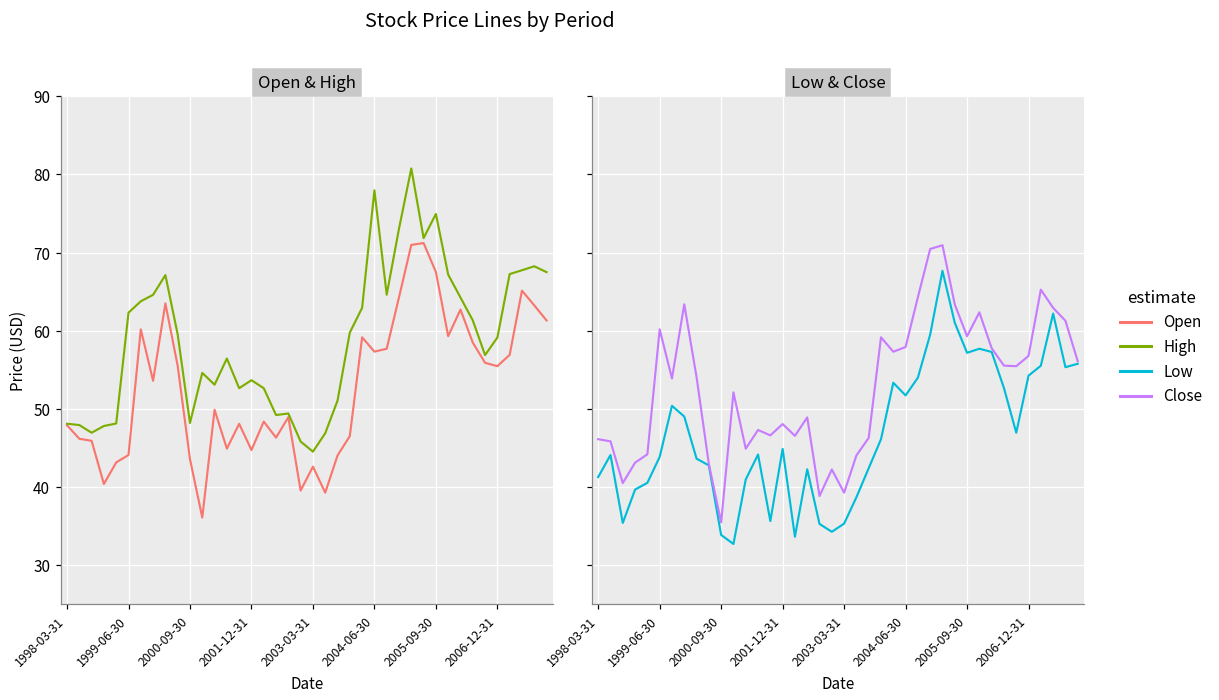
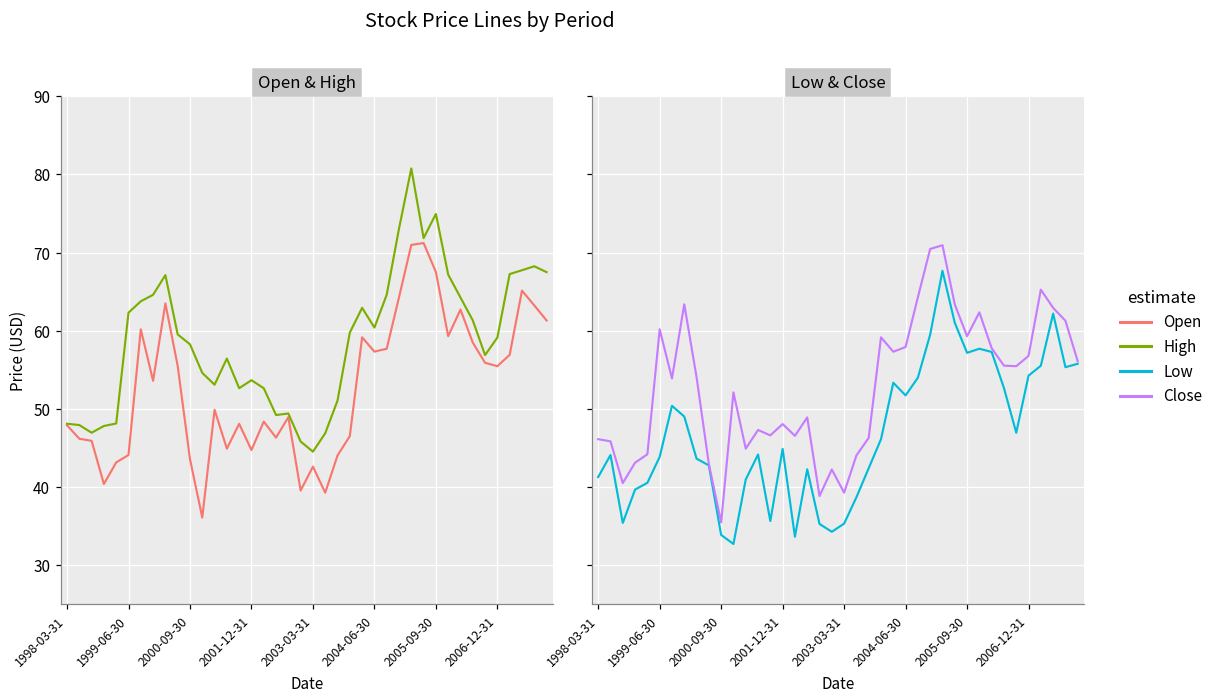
  {
    "Open & High": {
      "Open": {
        "1999-06-30": 44,
        "2000-09-30": 44,
        "2001-12-31": 45,
        "2003-03-31": 43,
        "2004-06-30": 57,
        "2005-09-30": 68,
        "2006-12-31": 55
      },
      "High": {
        "1999-06-30": 62,
-       "2000-09-30": 48,
+       "2000-09-30": 58,
        "2001-12-31": 54,
        "2003-03-31": 45,
-       "2004-06-30": 78,
+       "2004-06-30": 60,
        "2005-09-30": 75,
        "2006-12-31": 59
      }
    }
  }
